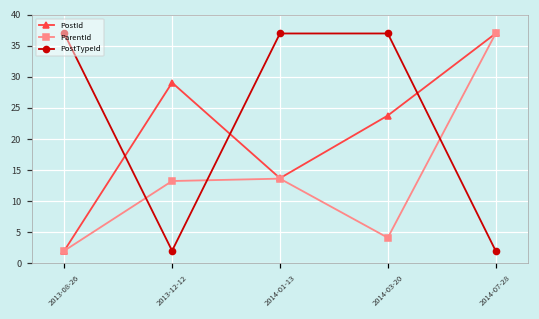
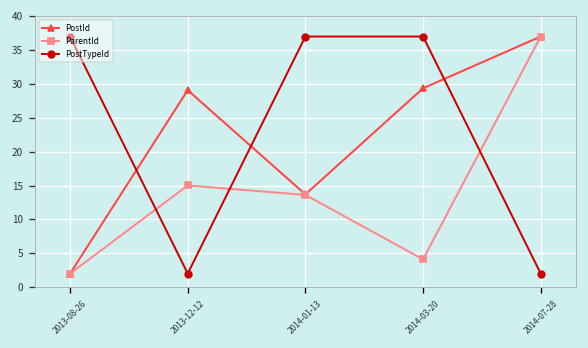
  {
    "PostId": {
      "2013-12-12": 29,
-     "2014-03-20": 24
+     "2014-03-20": 29
    },
    "ParentId": {
-     "2013-12-12": 13,
+     "2013-12-12": 15,
      "2014-03-20": 4
    },
    "PostTypeId": {
      "2013-12-12": 2,
      "2014-01-13": 37,
      "2014-03-20": 37,
      "2014-07-28": 2
    }
  }
